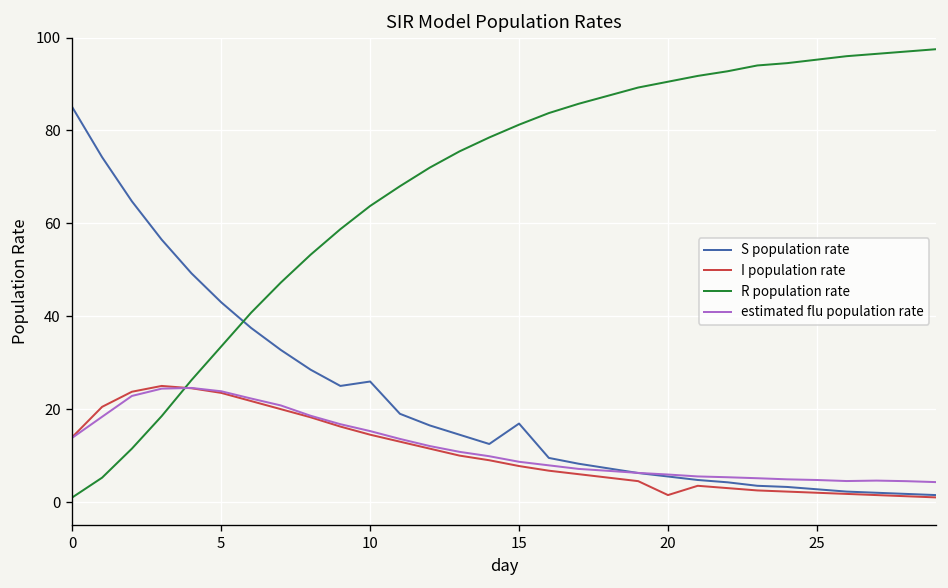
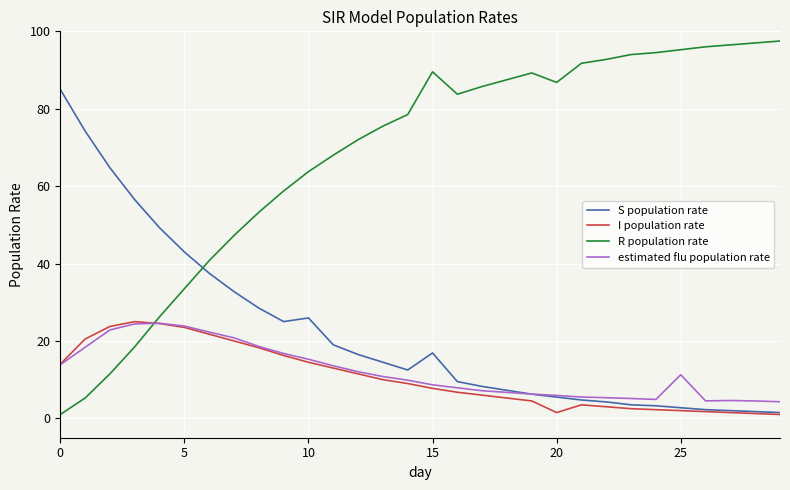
  {
    "S population rate": {
      "0": 85,
      "5": 43,
      "10": 26,
      "15": 17,
      "25": 3
    },
    "I population rate": {
      "10": 15,
      "15": 8,
      "20": 2,
      "25": 2
    },
    "R population rate": {
      "0": 1,
      "5": 34,
      "10": 64,
-     "15": 81,
-     "20": 91,
+     "15": 90,
+     "20": 87,
      "25": 95
    },
    "estimated flu population rate": {
      "10": 15,
      "15": 9,
-     "25": 5
+     "25": 11
    }
  }
